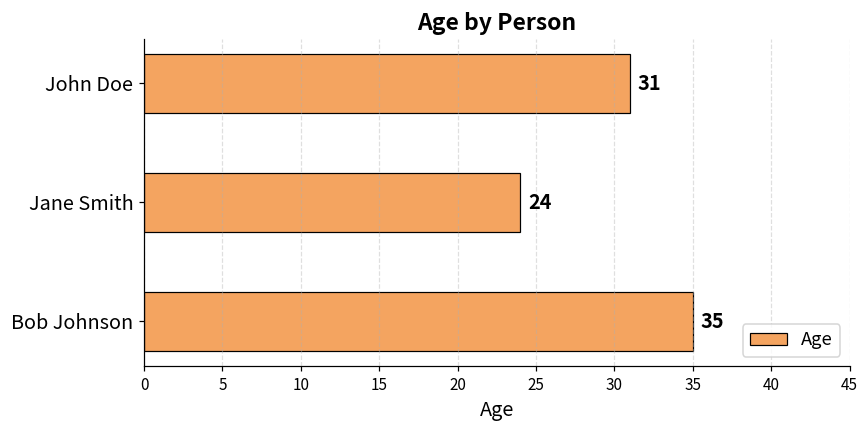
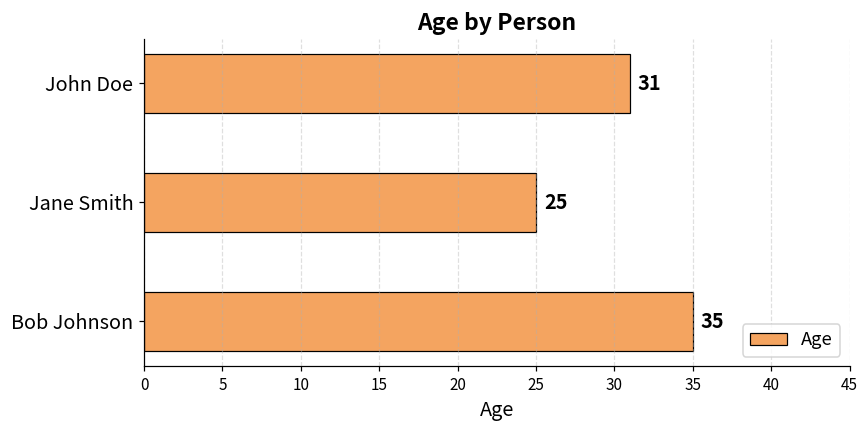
  {
    "John Doe": 31,
-   "Jane Smith": 24,
+   "Jane Smith": 25,
    "Bob Johnson": 35
  }
